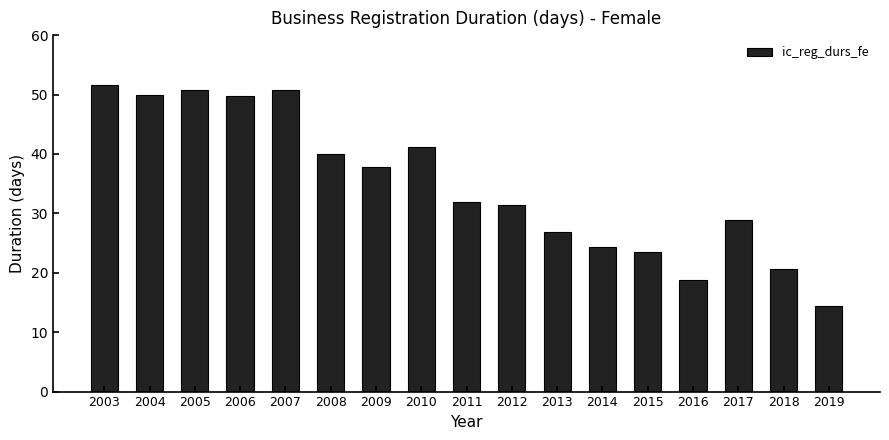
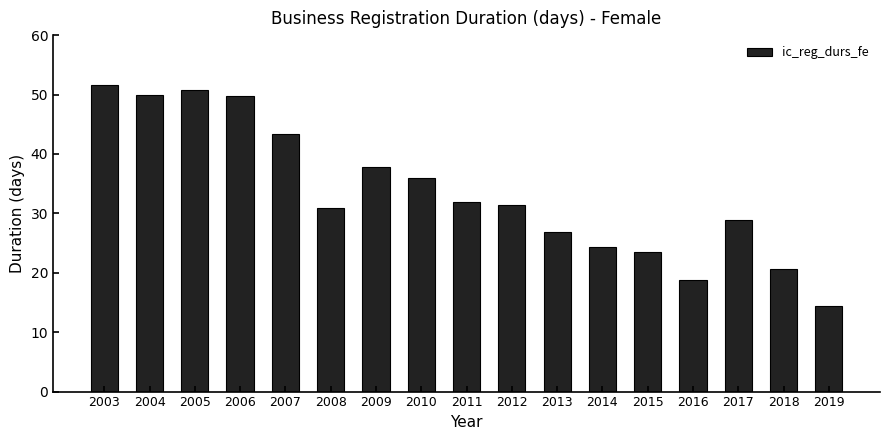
  {
    "2003": 52,
    "2004": 50,
    "2005": 51,
    "2006": 50,
-   "2007": 51,
-   "2008": 40,
+   "2007": 43,
+   "2008": 31,
    "2009": 38,
-   "2010": 41,
+   "2010": 36,
    "2011": 32,
    "2012": 31,
    "2013": 27,
    "2014": 24,
    "2015": 23,
    "2016": 19,
    "2017": 29,
    "2018": 21,
    "2019": 14
  }
